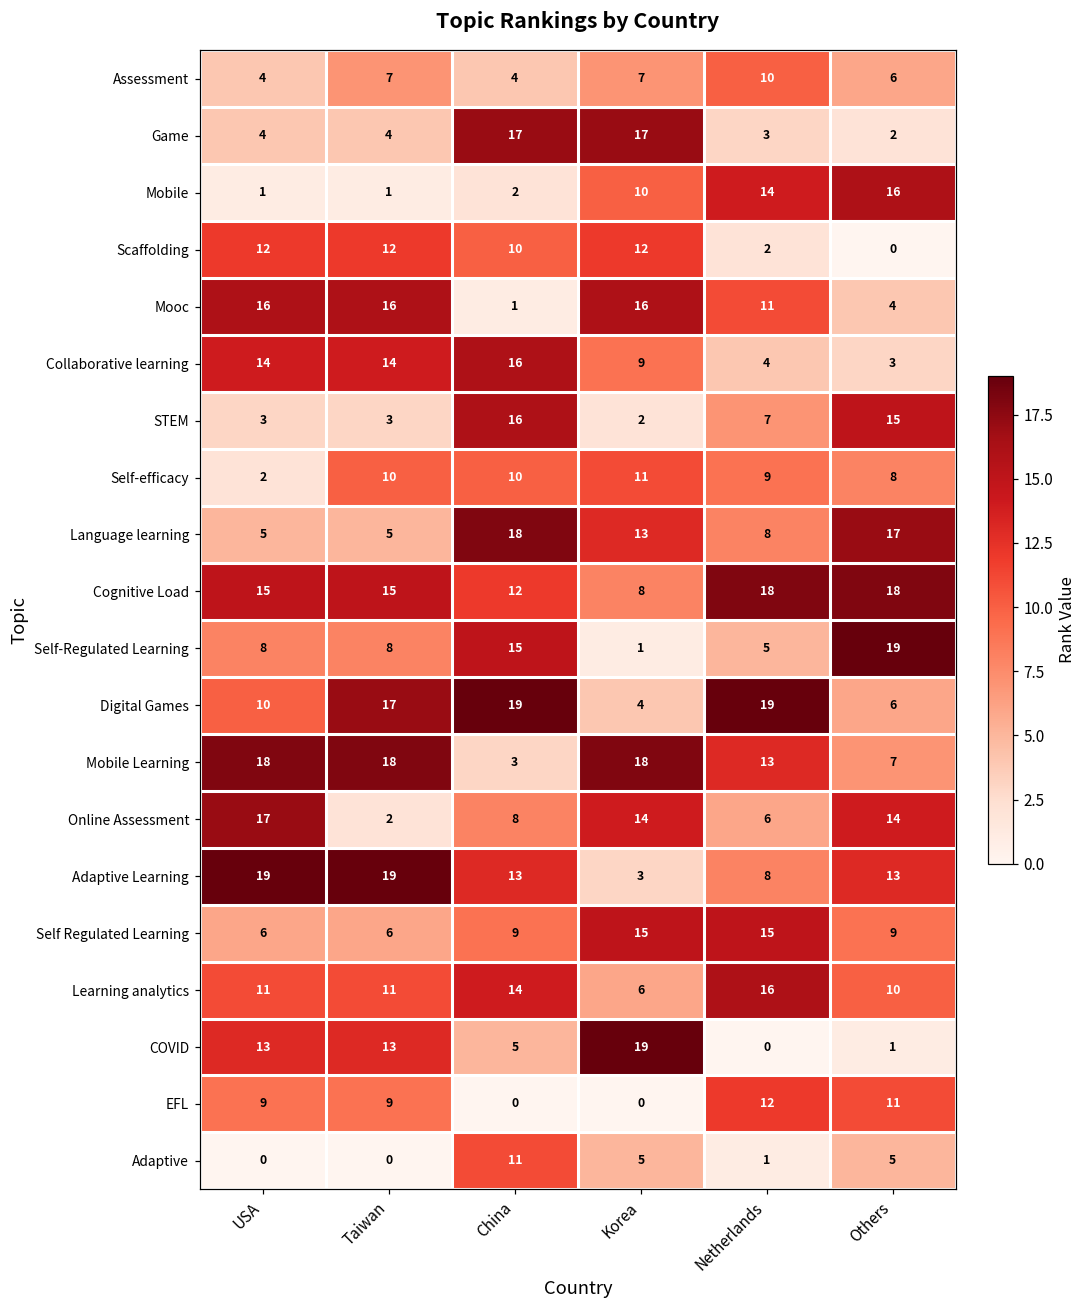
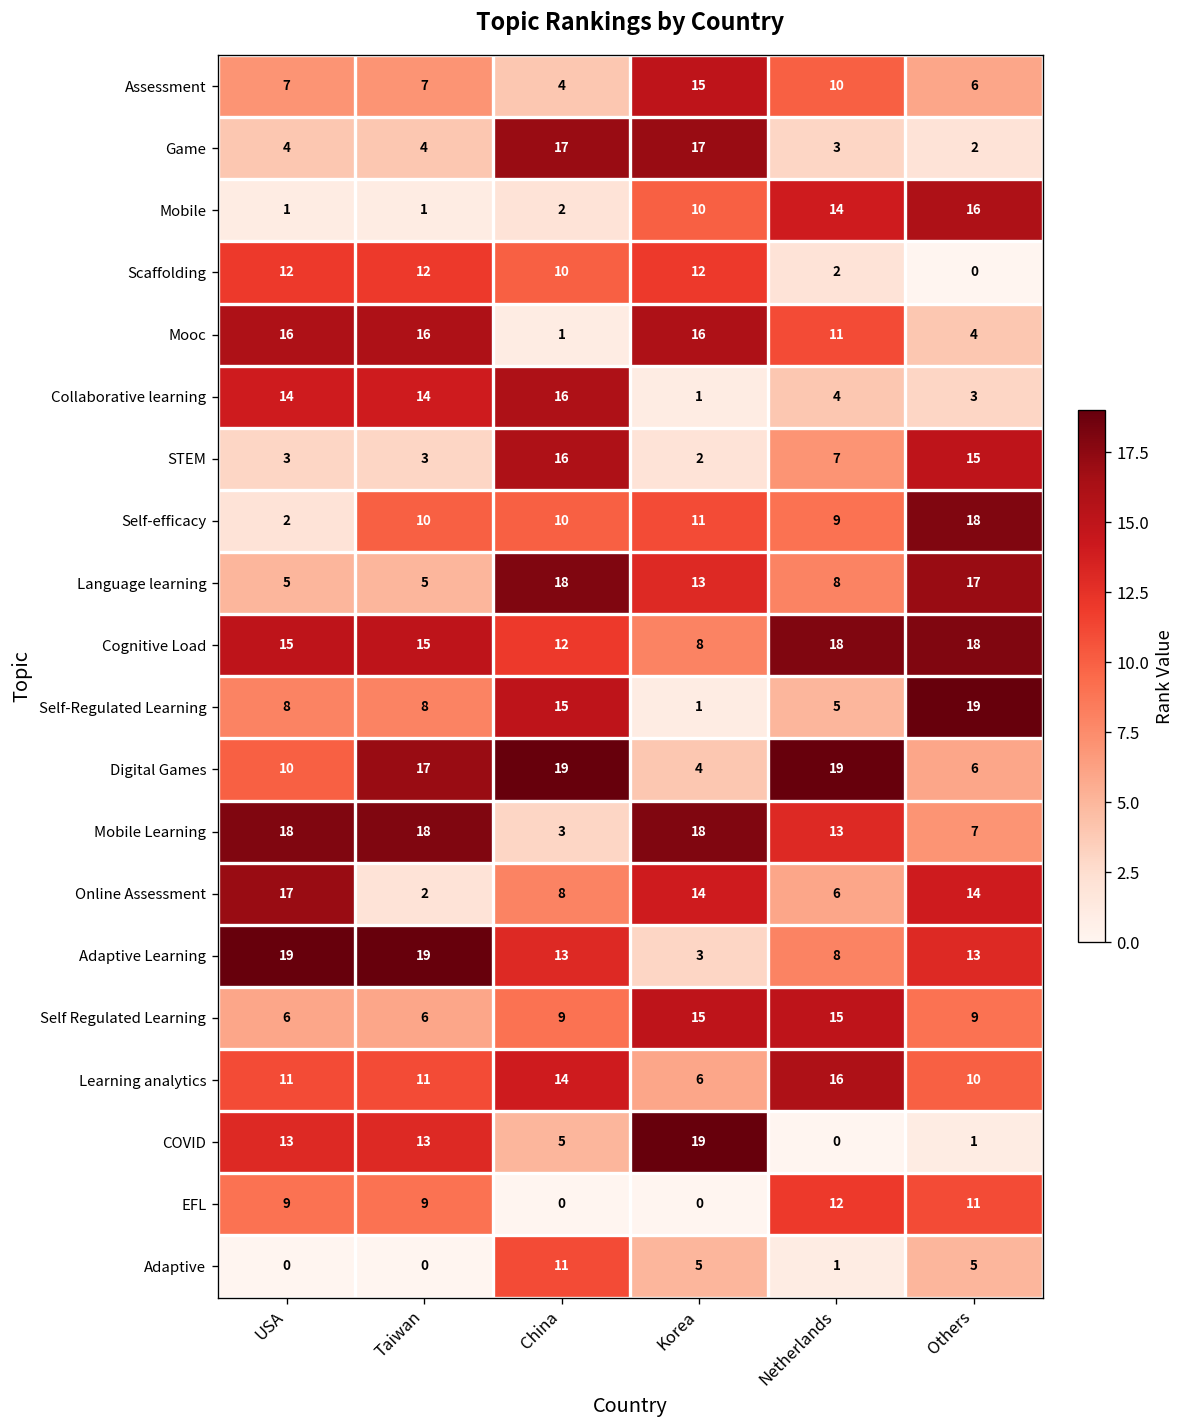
  {
    "Assessment": {
-     "USA": 4,
+     "USA": 7,
      "Taiwan": 7,
      "China": 4,
-     "Korea": 7,
+     "Korea": 15,
      "Netherlands": 10,
      "Others": 6
    },
    "Game": {
      "USA": 4,
      "Taiwan": 4,
      "China": 17,
      "Korea": 17,
      "Netherlands": 3,
      "Others": 2
    },
    "Mobile": {
      "USA": 1,
      "Taiwan": 1,
      "China": 2,
      "Korea": 10,
      "Netherlands": 14,
      "Others": 16
    },
    "Scaffolding": {
      "USA": 12,
      "Taiwan": 12,
      "China": 10,
      "Korea": 12,
      "Netherlands": 2,
      "Others": 0
    },
    "Mooc": {
      "USA": 16,
      "Taiwan": 16,
      "China": 1,
      "Korea": 16,
      "Netherlands": 11,
      "Others": 4
    },
    "Collaborative learning": {
      "USA": 14,
      "Taiwan": 14,
      "China": 16,
-     "Korea": 9,
+     "Korea": 1,
      "Netherlands": 4,
      "Others": 3
    },
    "STEM": {
      "USA": 3,
      "Taiwan": 3,
      "China": 16,
      "Korea": 2,
      "Netherlands": 7,
      "Others": 15
    },
    "Self-efficacy": {
      "USA": 2,
      "Taiwan": 10,
      "China": 10,
      "Korea": 11,
      "Netherlands": 9,
-     "Others": 8
+     "Others": 18
    },
    "Language learning": {
      "USA": 5,
      "Taiwan": 5,
      "China": 18,
      "Korea": 13,
      "Netherlands": 8,
      "Others": 17
    },
    "Cognitive Load": {
      "USA": 15,
      "Taiwan": 15,
      "China": 12,
      "Korea": 8,
      "Netherlands": 18,
      "Others": 18
    },
    "Self-Regulated Learning": {
      "USA": 8,
      "Taiwan": 8,
      "China": 15,
      "Korea": 1,
      "Netherlands": 5,
      "Others": 19
    },
    "Digital Games": {
      "USA": 10,
      "Taiwan": 17,
      "China": 19,
      "Korea": 4,
      "Netherlands": 19,
      "Others": 6
    },
    "Mobile Learning": {
      "USA": 18,
      "Taiwan": 18,
      "China": 3,
      "Korea": 18,
      "Netherlands": 13,
      "Others": 7
    },
    "Online Assessment": {
      "USA": 17,
      "Taiwan": 2,
      "China": 8,
      "Korea": 14,
      "Netherlands": 6,
      "Others": 14
    },
    "Adaptive Learning": {
      "USA": 19,
      "Taiwan": 19,
      "China": 13,
      "Korea": 3,
      "Netherlands": 8,
      "Others": 13
    },
    "Self Regulated Learning": {
      "USA": 6,
      "Taiwan": 6,
      "China": 9,
      "Korea": 15,
      "Netherlands": 15,
      "Others": 9
    },
    "Learning analytics": {
      "USA": 11,
      "Taiwan": 11,
      "China": 14,
      "Korea": 6,
      "Netherlands": 16,
      "Others": 10
    },
    "COVID": {
      "USA": 13,
      "Taiwan": 13,
      "China": 5,
      "Korea": 19,
      "Netherlands": 0,
      "Others": 1
    },
    "EFL": {
      "USA": 9,
      "Taiwan": 9,
      "China": 0,
      "Korea": 0,
      "Netherlands": 12,
      "Others": 11
    },
    "Adaptive": {
      "USA": 0,
      "Taiwan": 0,
      "China": 11,
      "Korea": 5,
      "Netherlands": 1,
      "Others": 5
    }
  }
